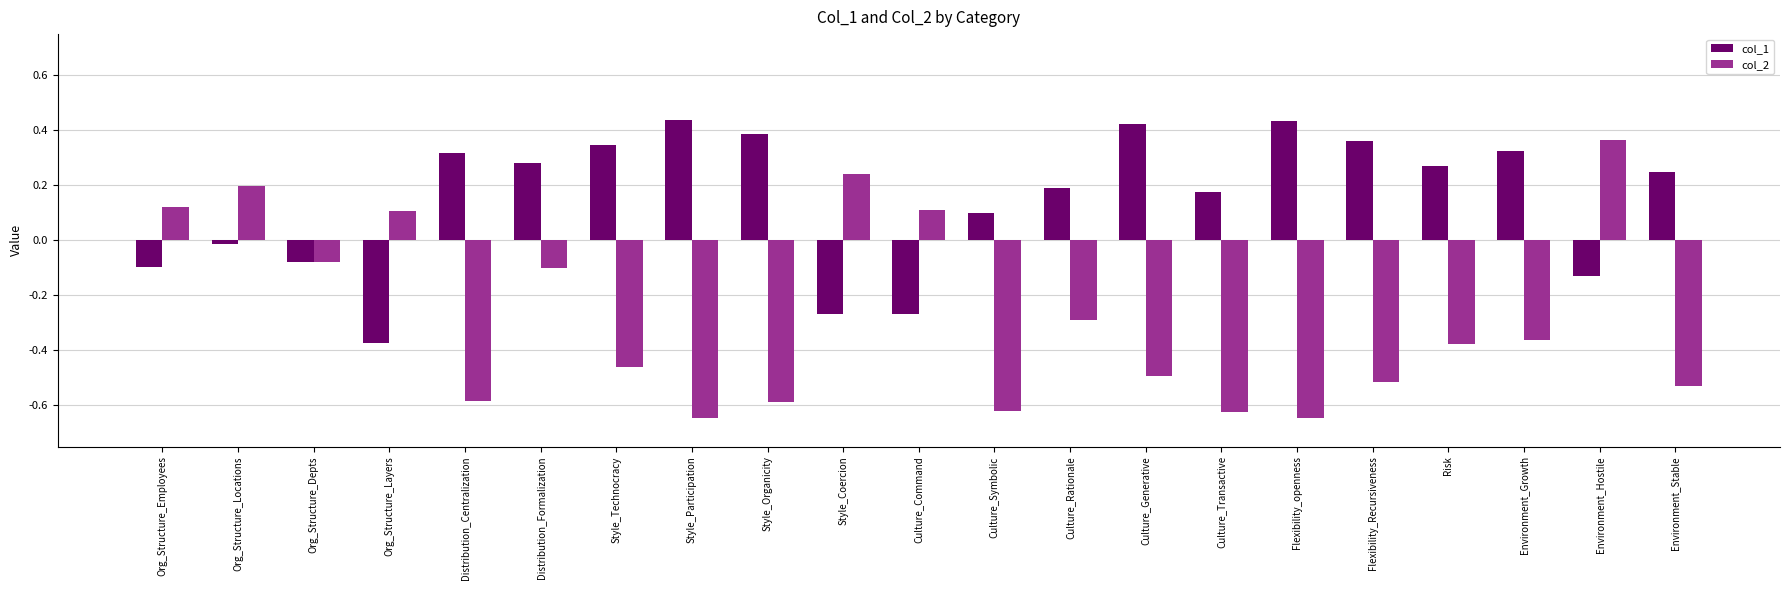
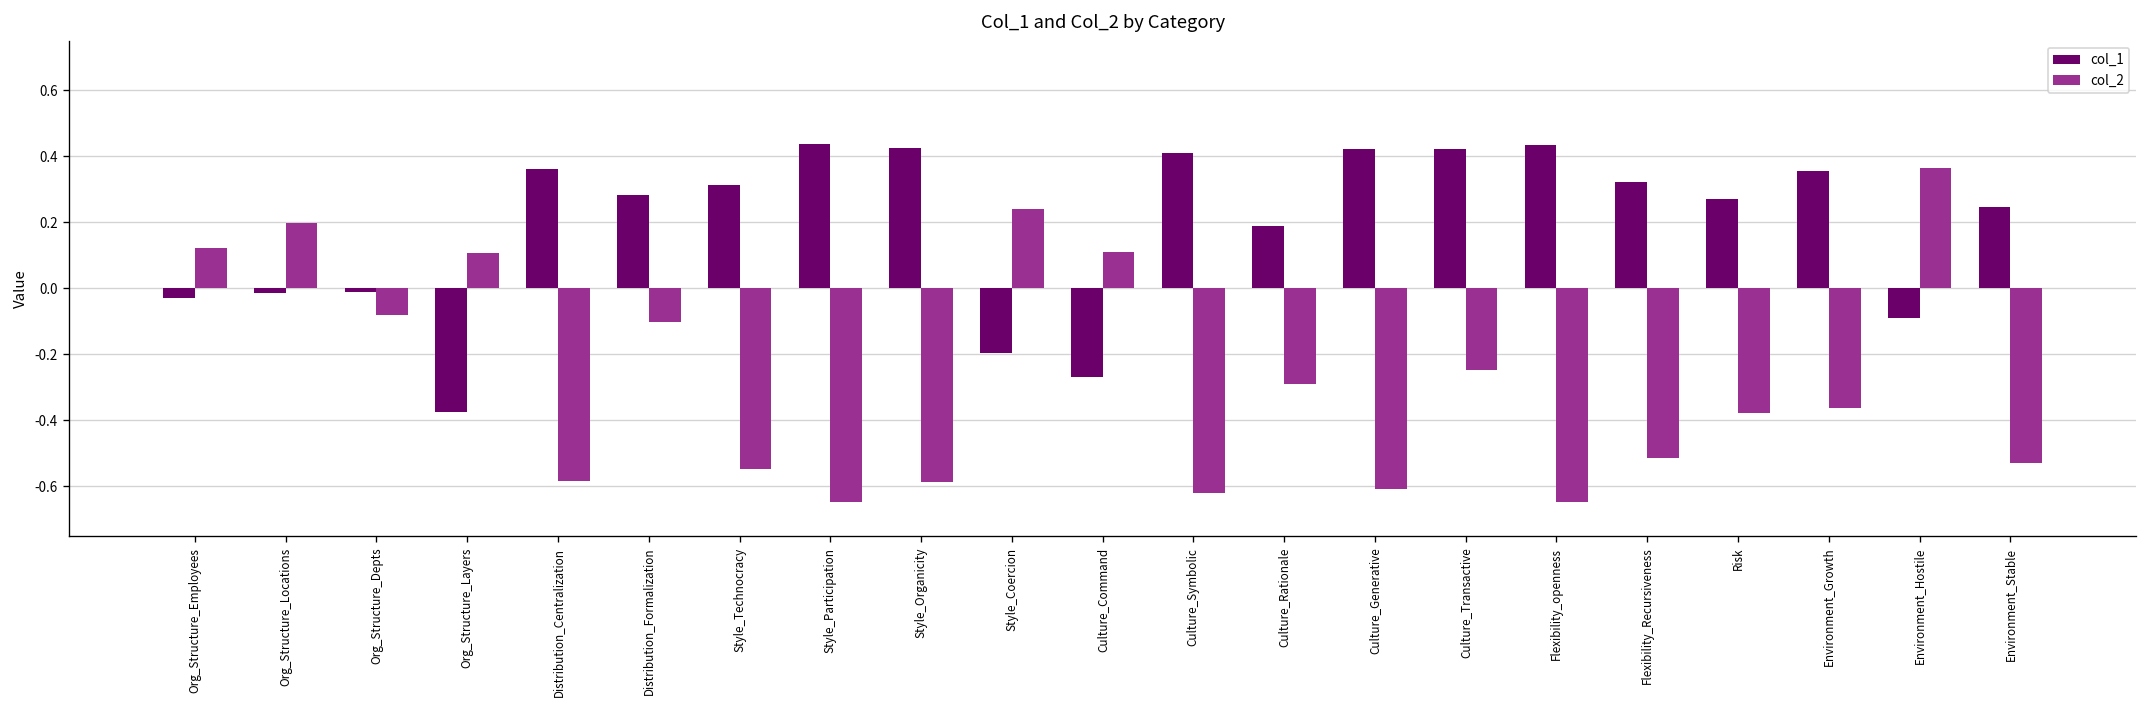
  {
    "col_1": {
-     "Org_Structure_Employees": -0.10,
+     "Org_Structure_Employees": -0.03,
      "Org_Structure_Locations": -0.01,
-     "Org_Structure_Depts": -0.08,
+     "Org_Structure_Depts": -0.01,
      "Org_Structure_Layers": -0.37,
-     "Distribution_Centralization": 0.32,
+     "Distribution_Centralization": 0.36,
      "Distribution_Formalization": 0.28,
-     "Style_Technocracy": 0.35,
+     "Style_Technocracy": 0.31,
      "Style_Participation": 0.44,
-     "Style_Organicity": 0.39,
-     "Style_Coercion": -0.27,
+     "Style_Organicity": 0.43,
+     "Style_Coercion": -0.20,
      "Culture_Command": -0.27,
-     "Culture_Symbolic": 0.10,
+     "Culture_Symbolic": 0.41,
      "Culture_Rationale": 0.19,
      "Culture_Generative": 0.42,
-     "Culture_Transactive": 0.18,
+     "Culture_Transactive": 0.42,
      "Flexibility_openness": 0.43,
-     "Flexibility_Recursiveness": 0.36,
+     "Flexibility_Recursiveness": 0.32,
      "Risk": 0.27,
-     "Environment_Growth": 0.32,
-     "Environment_Hostile": -0.13,
+     "Environment_Growth": 0.36,
+     "Environment_Hostile": -0.09,
      "Environment_Stable": 0.25
    },
    "col_2": {
      "Org_Structure_Employees": 0.12,
      "Org_Structure_Locations": 0.20,
      "Org_Structure_Depts": -0.08,
      "Org_Structure_Layers": 0.11,
      "Distribution_Centralization": -0.58,
      "Distribution_Formalization": -0.10,
-     "Style_Technocracy": -0.46,
+     "Style_Technocracy": -0.55,
      "Style_Participation": -0.65,
      "Style_Organicity": -0.59,
      "Style_Coercion": 0.24,
      "Culture_Command": 0.11,
      "Culture_Symbolic": -0.62,
      "Culture_Rationale": -0.29,
-     "Culture_Generative": -0.49,
-     "Culture_Transactive": -0.62,
+     "Culture_Generative": -0.61,
+     "Culture_Transactive": -0.25,
      "Flexibility_openness": -0.65,
      "Flexibility_Recursiveness": -0.52,
      "Risk": -0.38,
      "Environment_Growth": -0.36,
      "Environment_Hostile": 0.36,
      "Environment_Stable": -0.53
    }
  }
